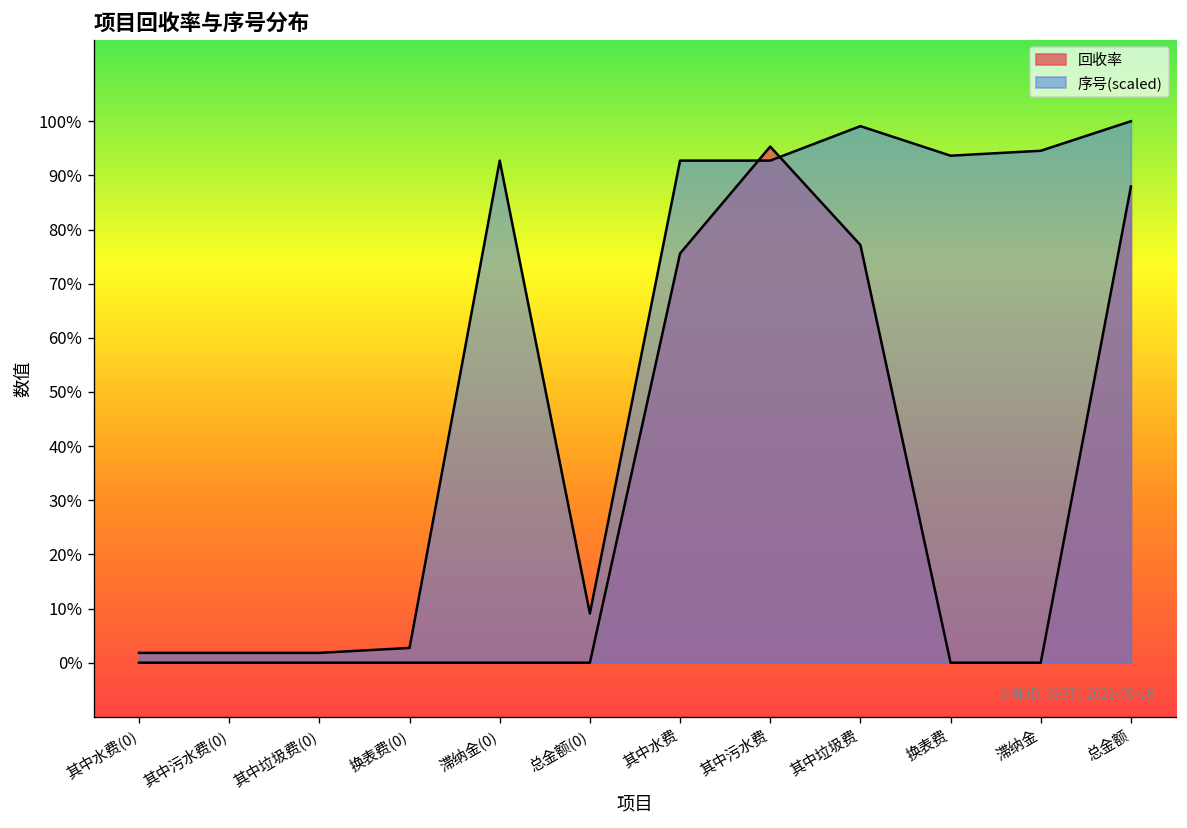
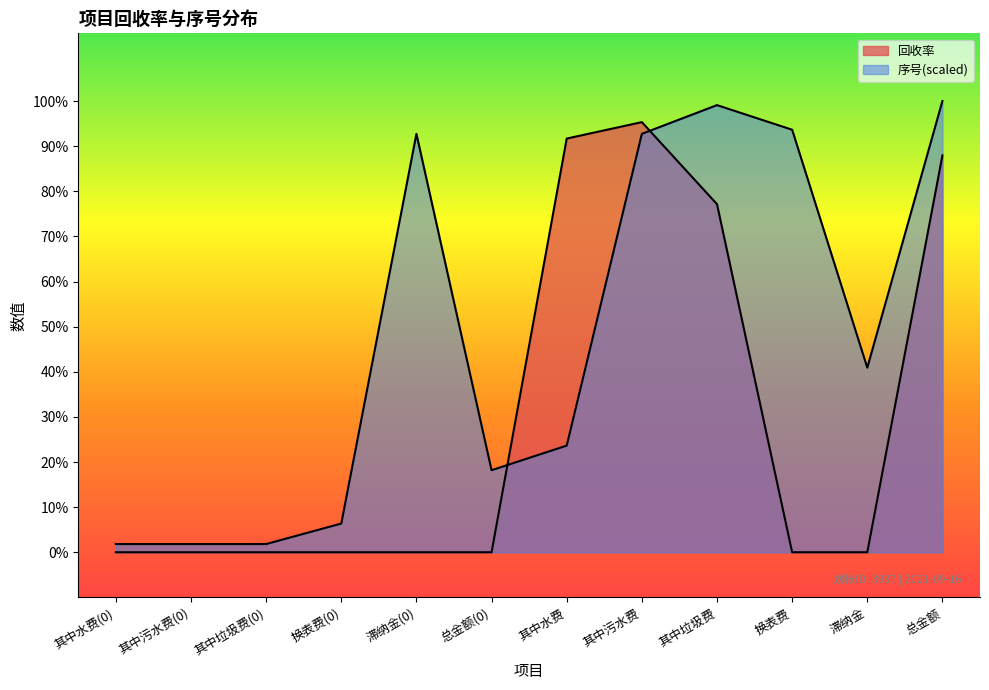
  {
    "回收率": {
      "其中水费(0)": "0%",
      "其中污水费(0)": "0%",
      "其中垃圾费(0)": "0%",
      "换表费(0)": "0%",
      "滞纳金(0)": "0%",
      "总金额(0)": "0%",
-     "其中水费": "76%",
+     "其中水费": "92%",
      "其中污水费": "95%",
      "其中垃圾费": "77%",
      "换表费": "0%",
      "总金额": "88%"
    },
    "序号(scaled)": {
      "其中水费(0)": "2%",
      "其中污水费(0)": "2%",
      "其中垃圾费(0)": "2%",
-     "换表费(0)": "3%",
+     "换表费(0)": "6%",
      "滞纳金(0)": "93%",
-     "总金额(0)": "9%",
-     "其中水费": "93%",
+     "总金额(0)": "18%",
+     "其中水费": "24%",
      "其中污水费": "93%",
      "其中垃圾费": "99%",
      "换表费": "94%",
-     "滞纳金": "95%",
+     "滞纳金": "41%",
      "总金额": "100%"
    }
  }
